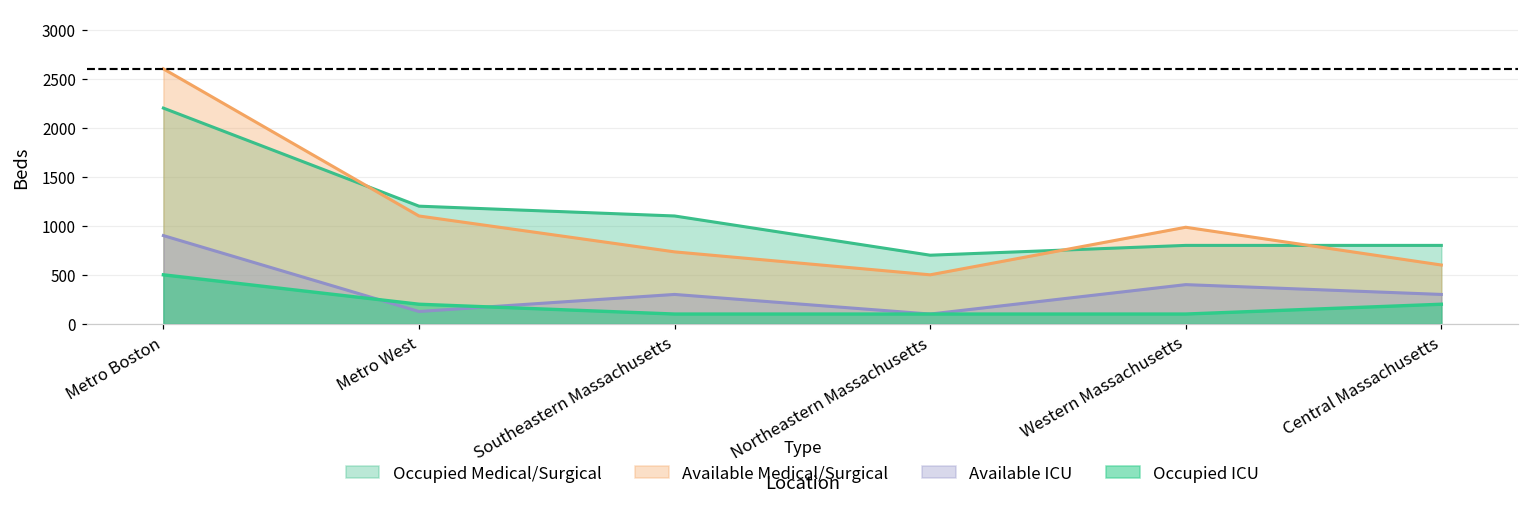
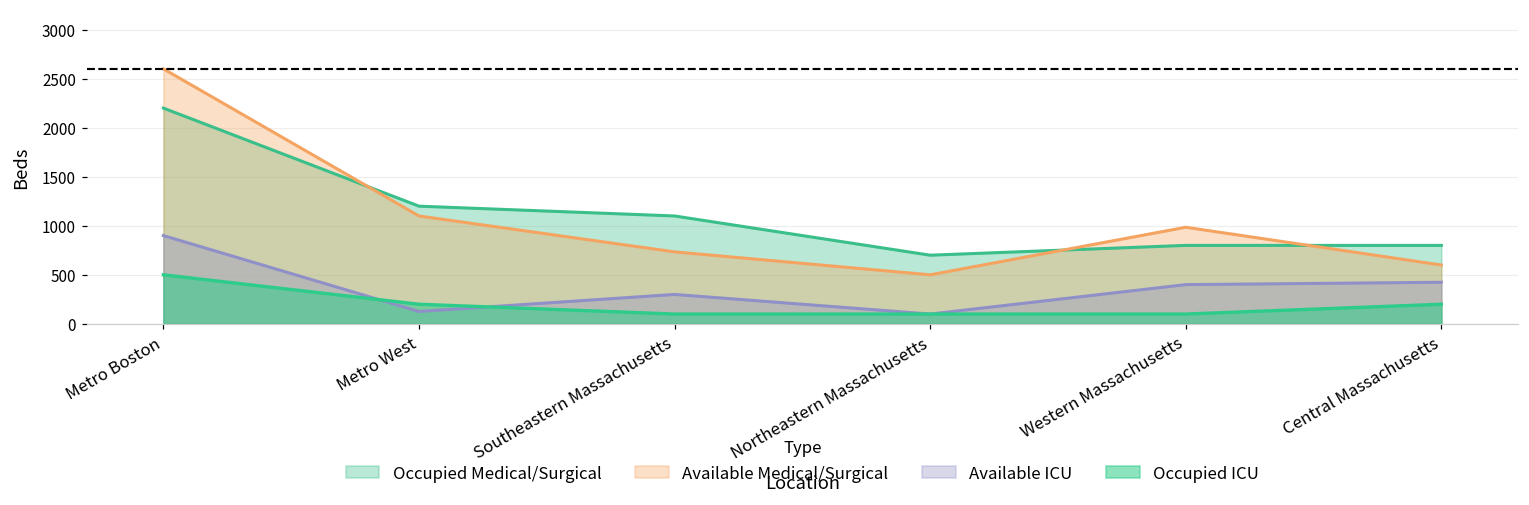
  {
    "Available Medical/Surgical": {
      "Metro Boston": 2600,
      "Metro West": 1100,
      "Southeastern Massachusetts": 700,
      "Northeastern Massachusetts": 500,
      "Western Massachusetts": 1000,
      "Central Massachusetts": 600
    },
    "Available ICU": {
      "Metro Boston": 900,
      "Metro West": 100,
      "Southeastern Massachusetts": 300,
      "Western Massachusetts": 400,
-     "Central Massachusetts": 300
+     "Central Massachusetts": 400
    }
  }
